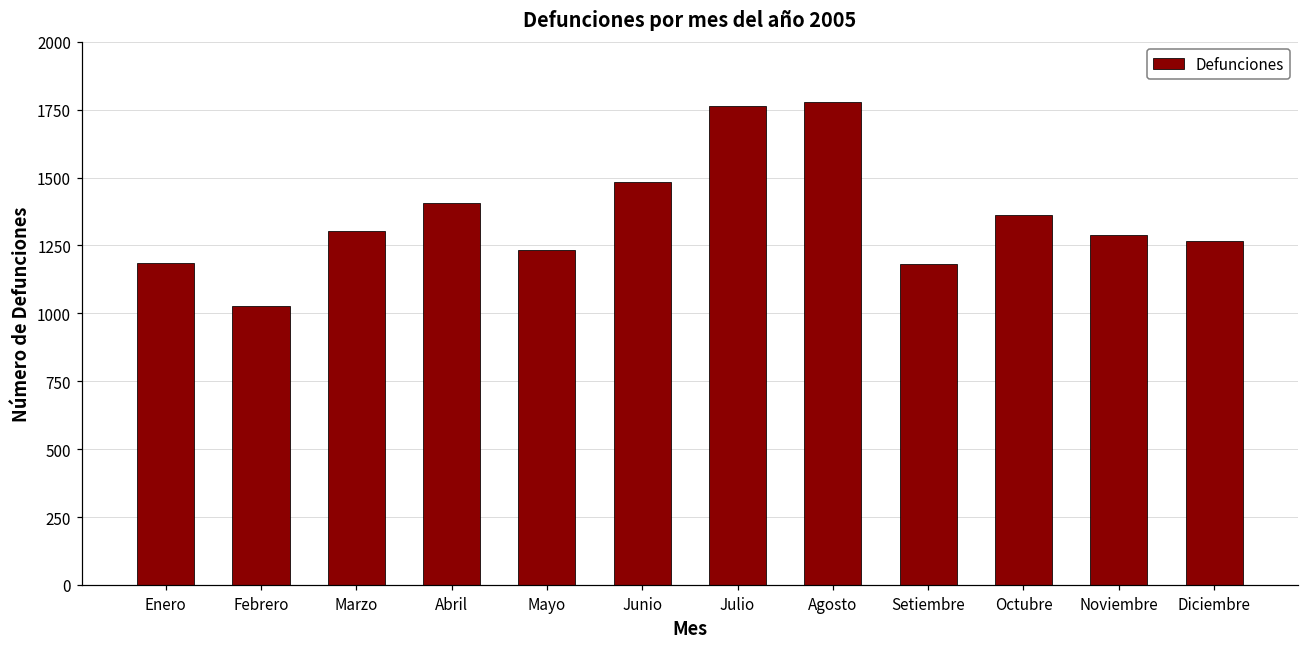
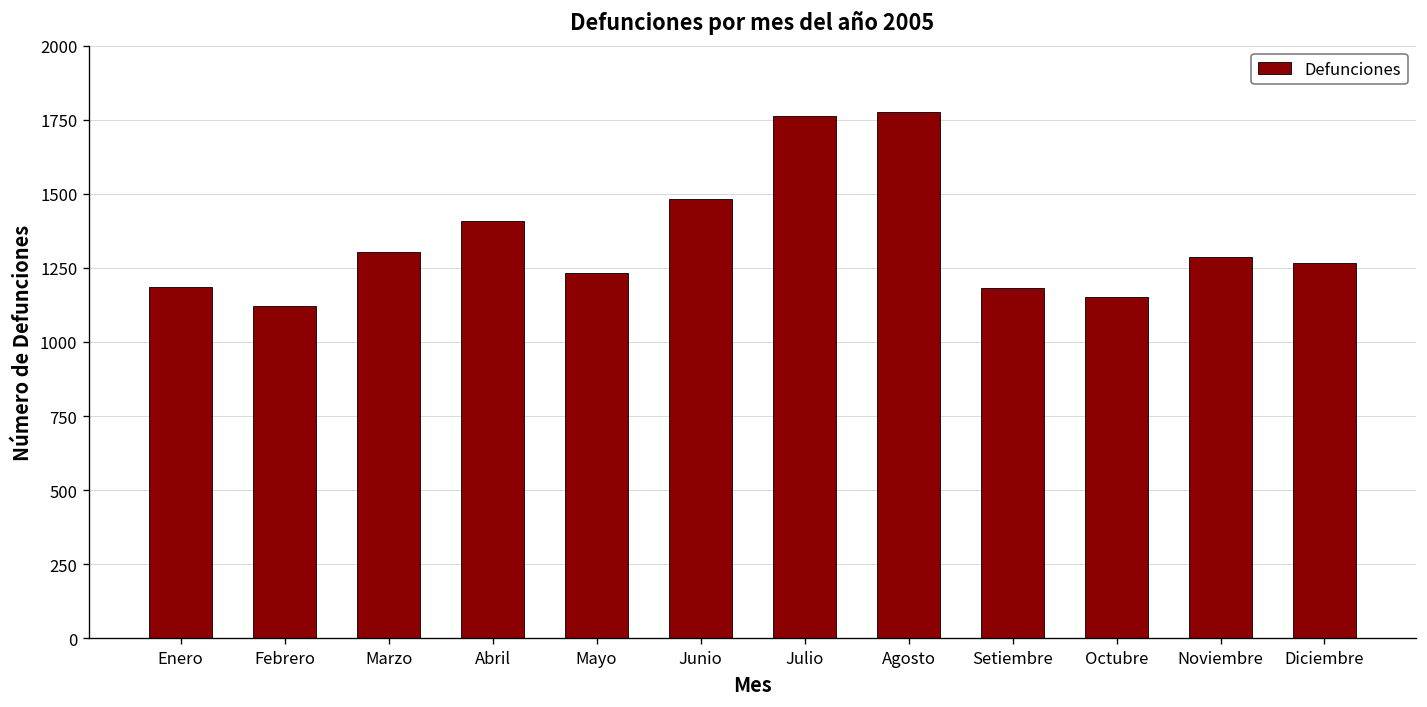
  {
    "Enero": 1190,
-   "Febrero": 1030,
+   "Febrero": 1120,
    "Marzo": 1300,
    "Abril": 1410,
    "Mayo": 1230,
    "Junio": 1480,
    "Julio": 1760,
    "Agosto": 1780,
    "Setiembre": 1180,
-   "Octubre": 1360,
+   "Octubre": 1150,
    "Noviembre": 1290,
    "Diciembre": 1270
  }
